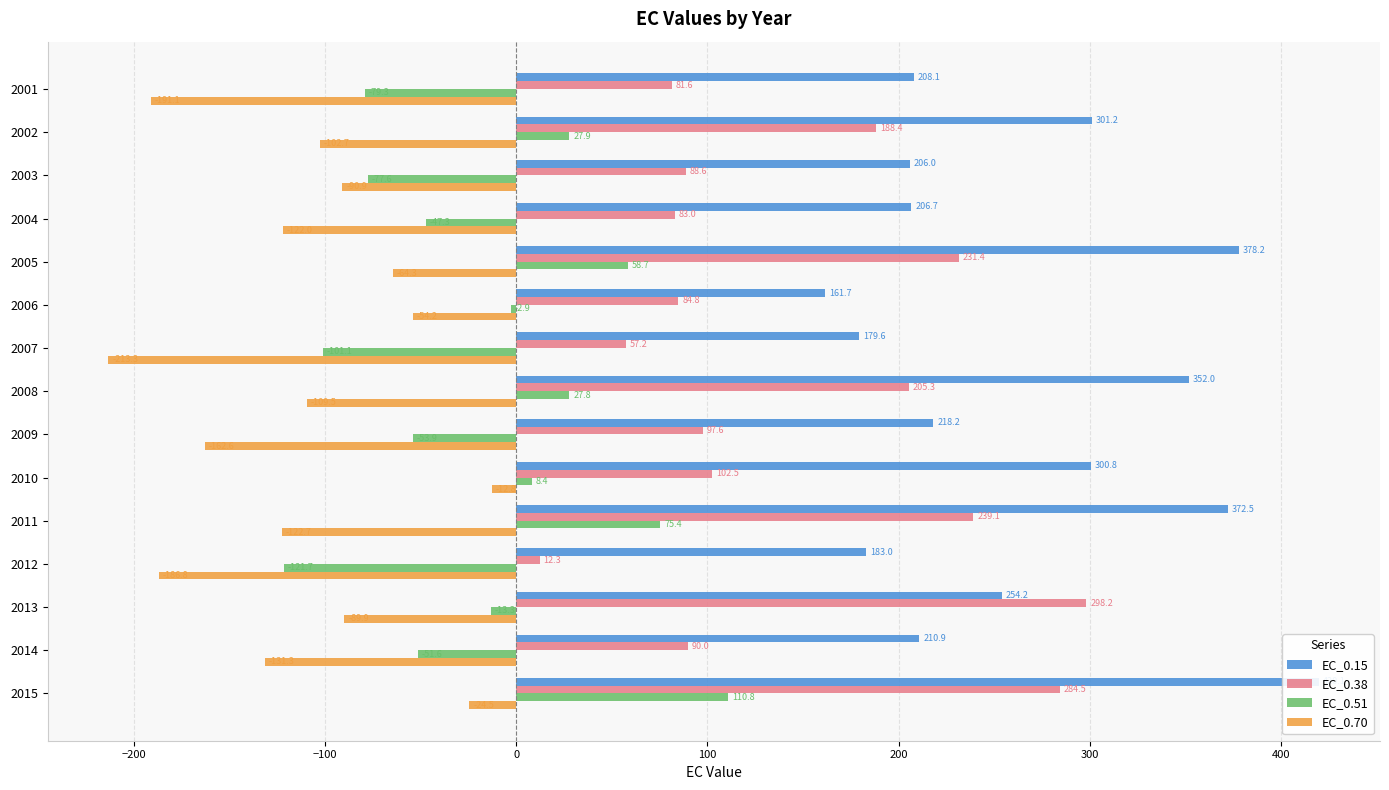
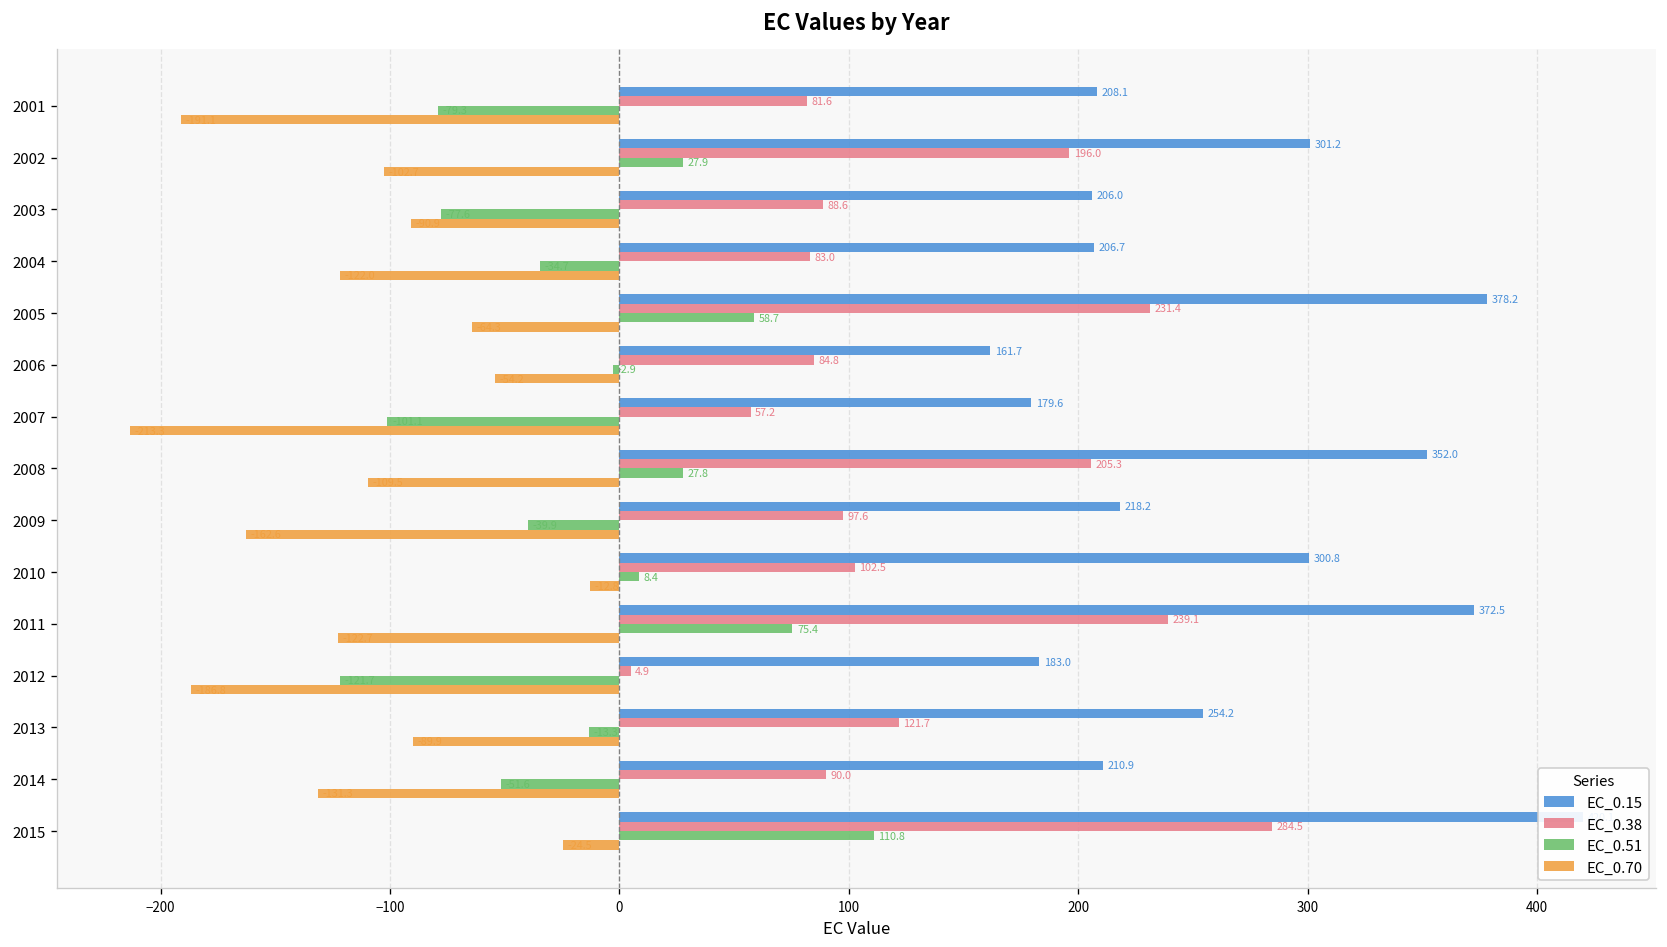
  {
    "EC_0.15": {
      "2001": 208.1,
      "2002": 301.2,
      "2003": 206.0,
      "2004": 206.7,
      "2005": 378.2,
      "2006": 161.7,
      "2007": 179.6,
      "2008": 352.0,
      "2009": 218.2,
      "2010": 300.8,
      "2011": 372.5,
      "2012": 183.0,
      "2013": 254.2,
      "2014": 210.9
    },
    "EC_0.38": {
      "2001": 81.6,
-     "2002": 188.4,
+     "2002": 196.0,
      "2003": 88.6,
      "2004": 83.0,
      "2005": 231.4,
      "2006": 84.8,
      "2007": 57.2,
      "2008": 205.3,
      "2009": 97.6,
      "2010": 102.5,
      "2011": 239.1,
-     "2012": 12.3,
-     "2013": 298.2,
+     "2012": 4.9,
+     "2013": 121.7,
      "2014": 90.0,
      "2015": 284.5
    },
    "EC_0.51": {
      "2001": -79,
      "2003": -78,
-     "2004": -47,
+     "2004": -35,
      "2007": -101,
-     "2009": -54,
+     "2009": -40,
      "2012": -122,
      "2013": -13,
      "2014": -52
    },
    "EC_0.70": {
      "2001": -191,
      "2002": -103,
      "2003": -91,
      "2004": -122,
      "2005": -64,
      "2006": -54,
      "2007": -213,
      "2008": -110,
      "2009": -163,
      "2010": -13,
      "2011": -123,
      "2012": -187,
      "2013": -90,
      "2014": -131,
      "2015": -25
    }
  }
